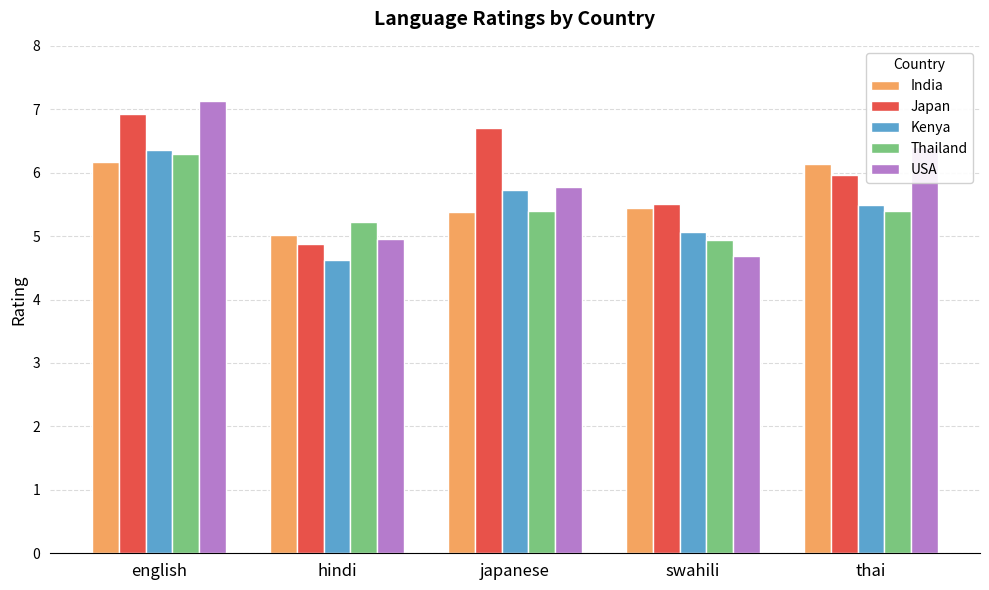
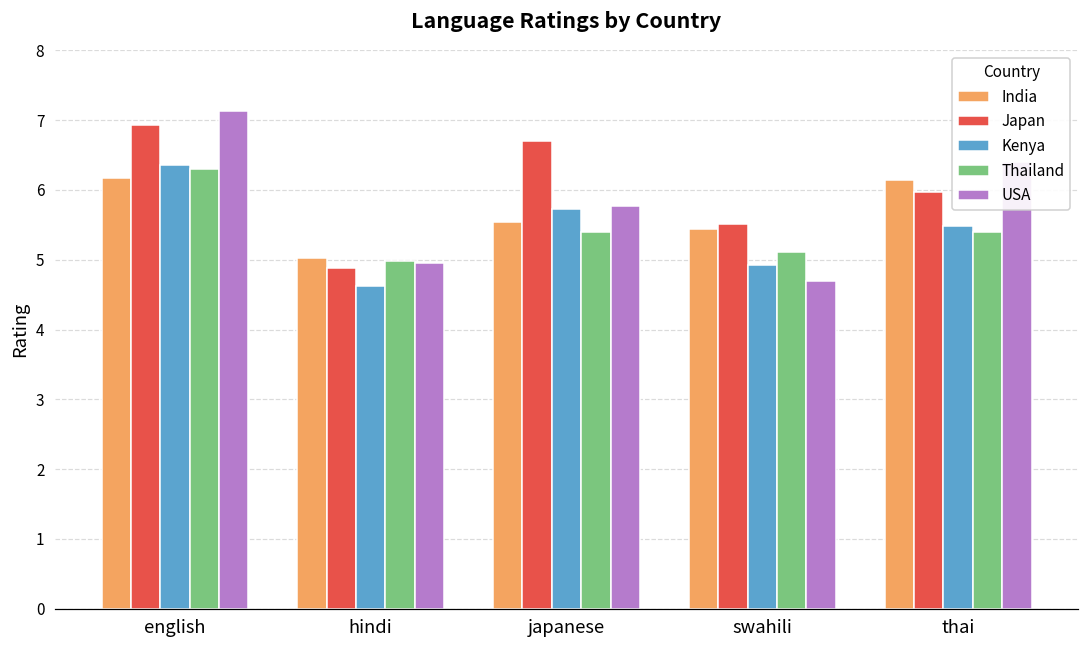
  {
    "India": {
      "english": 6.2,
      "hindi": 5.0,
-     "japanese": 5.4,
+     "japanese": 5.5,
      "swahili": 5.4,
      "thai": 6.1
    },
    "Japan": {
      "english": 6.9,
      "hindi": 4.9,
      "japanese": 6.7,
      "swahili": 5.5,
      "thai": 6.0
    },
    "Kenya": {
      "english": 6.4,
      "hindi": 4.6,
      "japanese": 5.7,
-     "swahili": 5.1,
+     "swahili": 4.9,
      "thai": 5.5
    },
    "Thailand": {
      "english": 6.3,
-     "hindi": 5.2,
+     "hindi": 5.0,
      "japanese": 5.4,
-     "swahili": 4.9,
+     "swahili": 5.1,
      "thai": 5.4
    },
    "USA": {
      "english": 7.1,
      "hindi": 5.0,
      "japanese": 5.8,
      "swahili": 4.7
    }
  }
